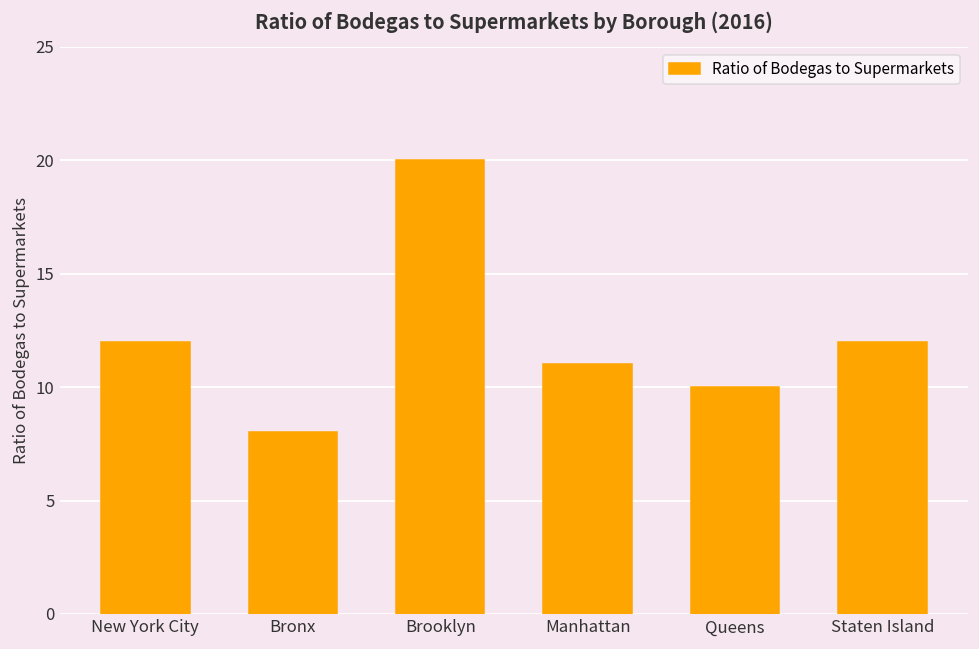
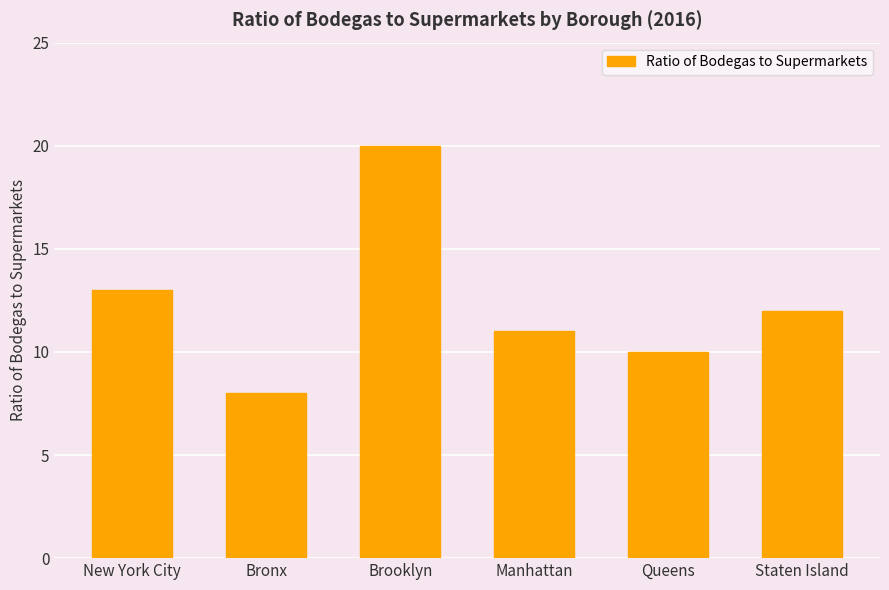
  {
-   "New York City": 12,
+   "New York City": 13,
    "Bronx": 8,
    "Brooklyn": 20,
    "Manhattan": 11,
    "Queens": 10,
    "Staten Island": 12
  }
